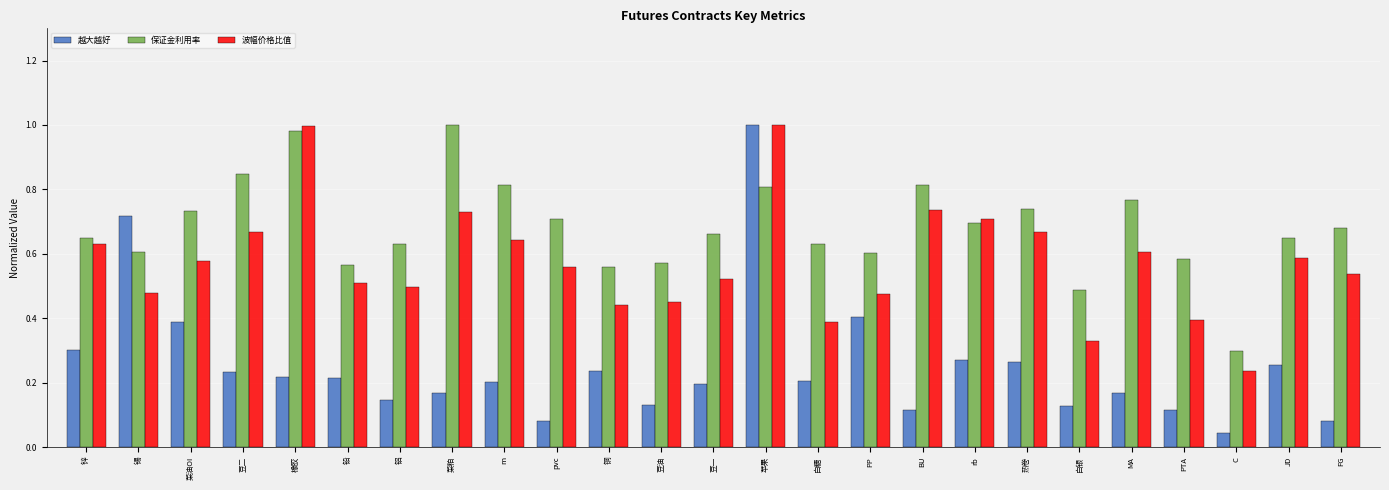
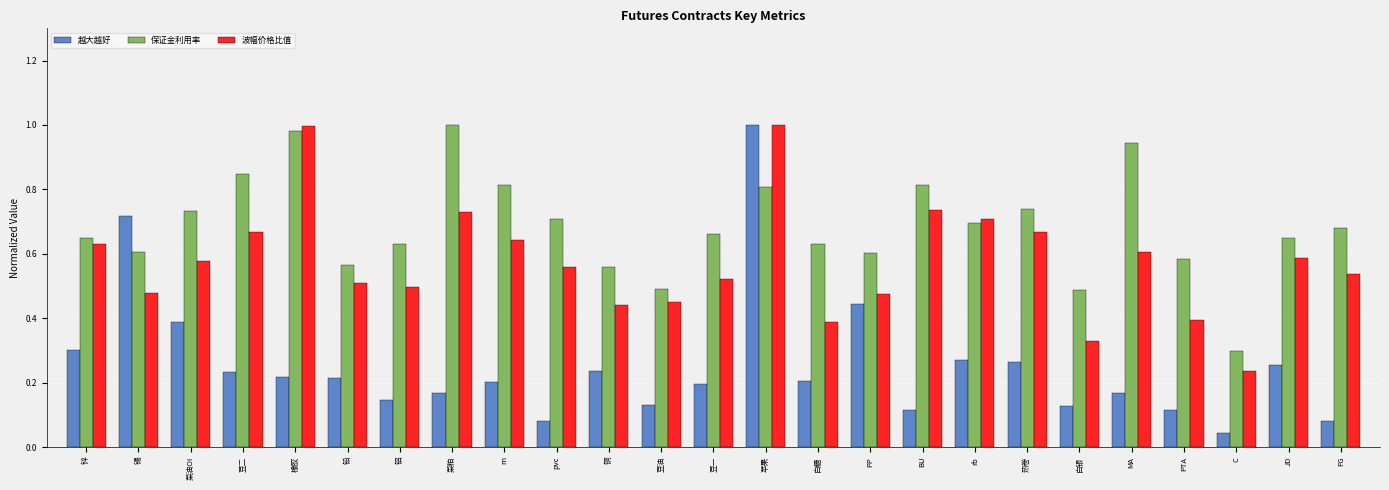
  {
    "越大越好": {
      "锌": 0.30,
      "锡": 0.72,
      "菜油OI": 0.39,
      "豆二": 0.23,
      "橡胶": 0.22,
      "铅": 0.21,
      "铝": 0.14,
      "菜粕": 0.17,
      "m": 0.20,
      "pvc": 0.08,
      "铜": 0.23,
      "豆油": 0.13,
      "豆一": 0.20,
      "苹果": 1.00,
      "白糖": 0.21,
-     "PP": 0.40,
+     "PP": 0.44,
      "BU": 0.12,
      "rb": 0.27,
      "热卷": 0.26,
      "白银": 0.13,
      "MA": 0.17,
      "PTA": 0.11,
      "C": 0.04,
      "JD": 0.26,
      "FG": 0.08
    },
    "保证金利用率": {
      "锌": 0.65,
      "锡": 0.61,
      "菜油OI": 0.73,
      "豆二": 0.85,
      "橡胶": 0.98,
      "铅": 0.56,
      "铝": 0.63,
      "菜粕": 1.00,
      "m": 0.81,
      "pvc": 0.71,
      "铜": 0.56,
-     "豆油": 0.57,
+     "豆油": 0.49,
      "豆一": 0.66,
      "苹果": 0.81,
      "白糖": 0.63,
      "PP": 0.60,
      "BU": 0.81,
      "rb": 0.70,
      "热卷": 0.74,
      "白银": 0.49,
-     "MA": 0.77,
+     "MA": 0.94,
      "PTA": 0.58,
      "C": 0.30,
      "JD": 0.65,
      "FG": 0.68
    },
    "波幅价格比值": {
      "锌": 0.63,
      "锡": 0.48,
      "菜油OI": 0.58,
      "豆二": 0.67,
      "橡胶": 1.00,
      "铅": 0.51,
      "铝": 0.50,
      "菜粕": 0.73,
      "m": 0.64,
      "pvc": 0.56,
      "铜": 0.44,
      "豆油": 0.45,
      "豆一": 0.52,
      "苹果": 1.00,
      "白糖": 0.39,
      "PP": 0.48,
      "BU": 0.73,
      "rb": 0.71,
      "热卷": 0.67,
      "白银": 0.33,
      "MA": 0.60,
      "PTA": 0.39,
      "C": 0.24,
      "JD": 0.59,
      "FG": 0.54
    }
  }
